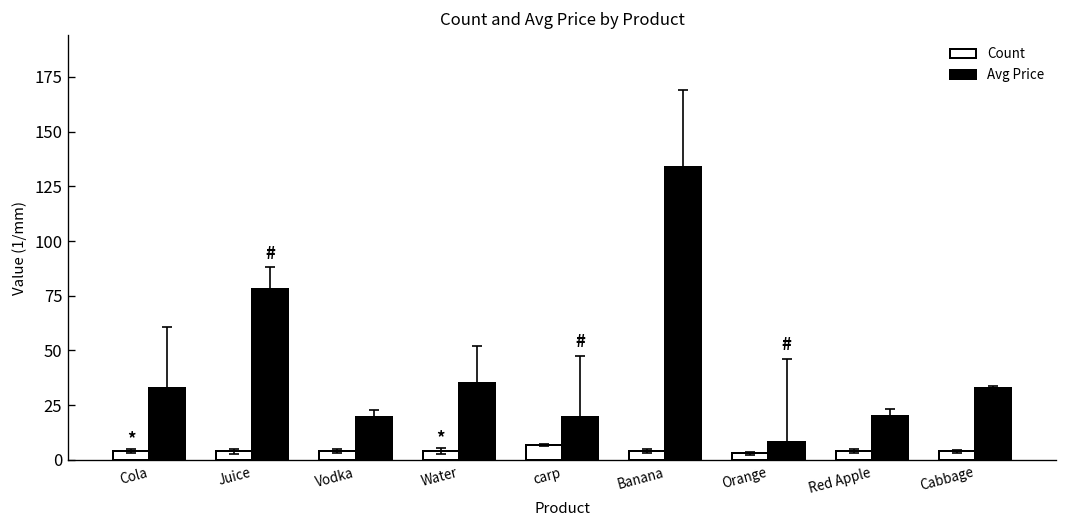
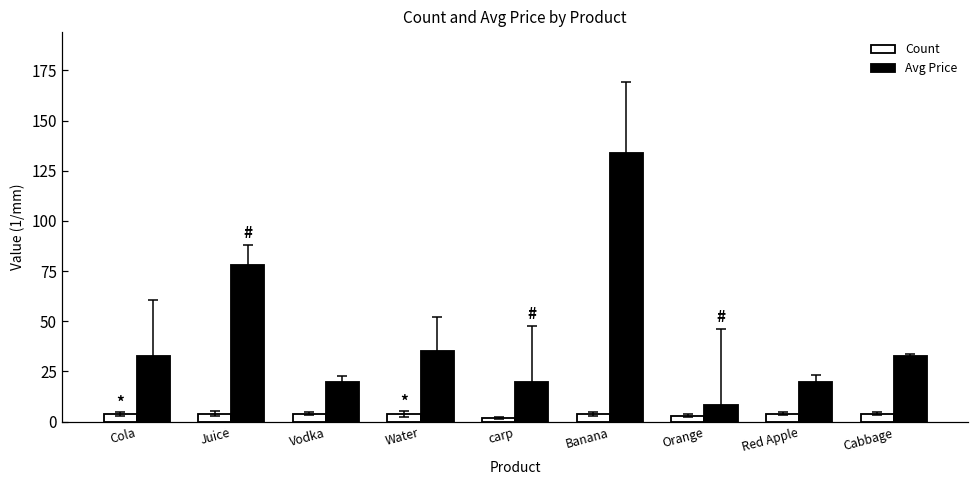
  {
    "Count": {
      "Cola": 4,
      "Juice": 4,
      "Vodka": 4,
      "Water": 4,
-     "carp": 7,
+     "carp": 2,
      "Banana": 4,
      "Orange": 3,
      "Red Apple": 4,
      "Cabbage": 4
    }
  }
